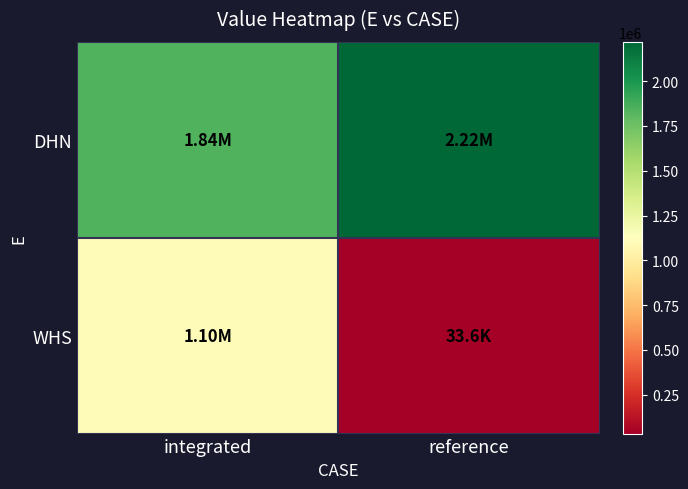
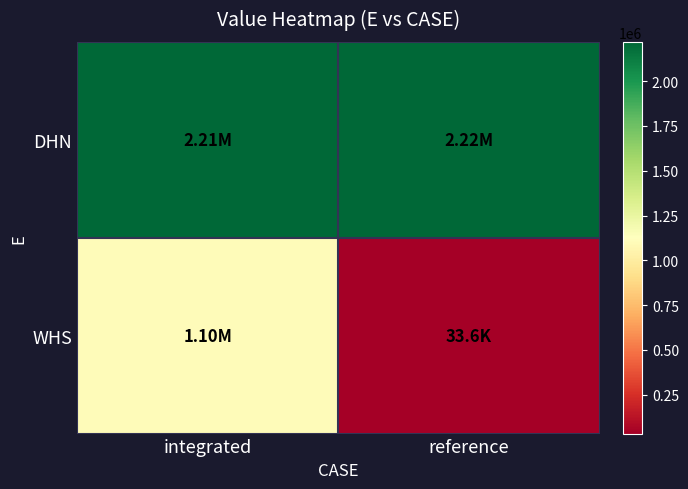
  {
    "DHN": {
-     "integrated": "1.84M",
+     "integrated": "2.21M",
      "reference": "2.22M"
    },
    "WHS": {
      "integrated": "1.10M",
      "reference": "33.6K"
    }
  }
